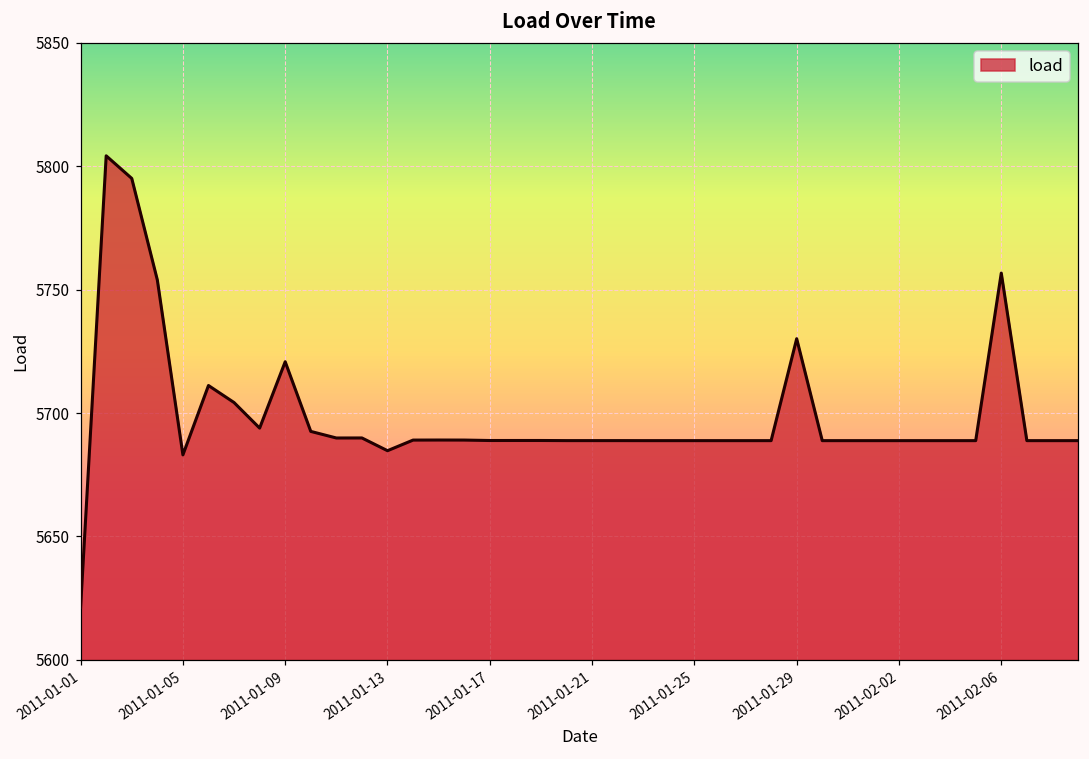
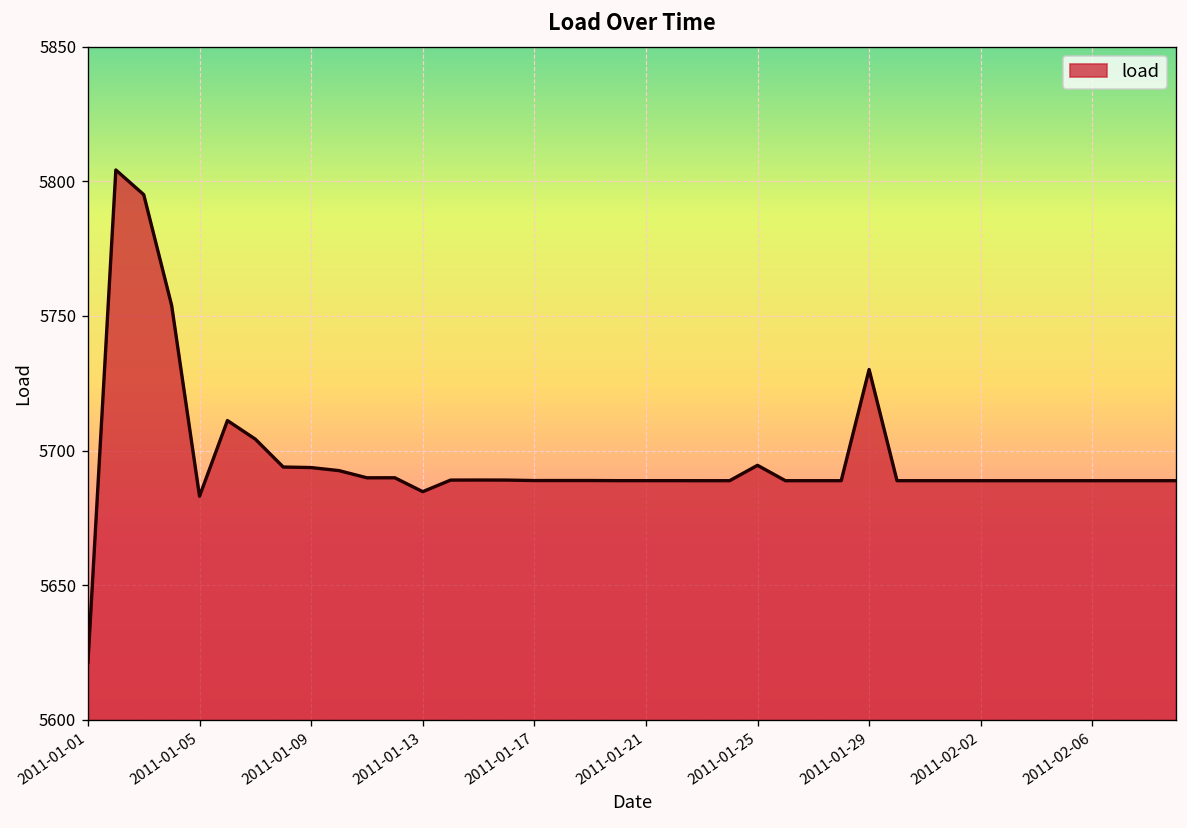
  {
    "2011-01-01": 5621,
    "2011-01-05": 5683,
-   "2011-01-09": 5721,
+   "2011-01-09": 5694,
    "2011-01-13": 5685,
    "2011-01-17": 5689,
    "2011-01-21": 5689,
-   "2011-01-25": 5689,
+   "2011-01-25": 5695,
    "2011-01-29": 5730,
    "2011-02-02": 5689,
-   "2011-02-06": 5757
+   "2011-02-06": 5689
  }
